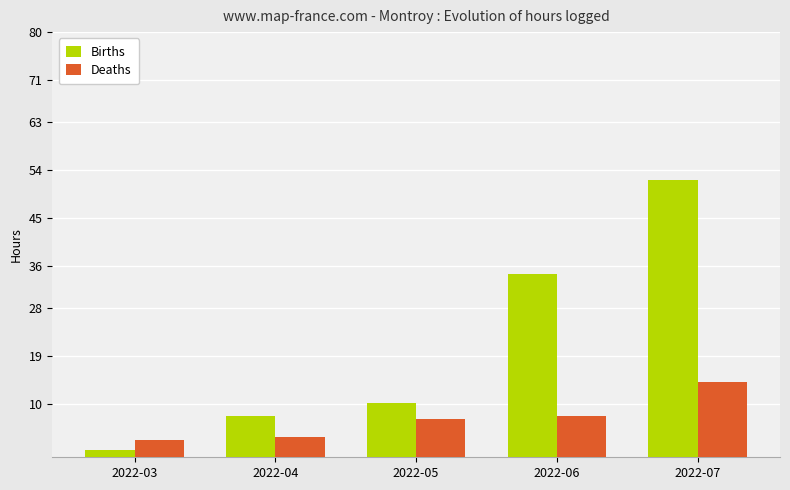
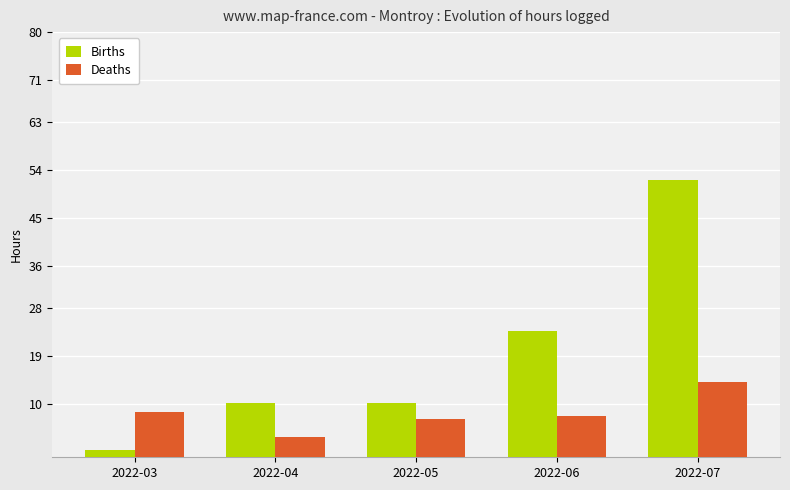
  {
    "Births": {
      "2022-03": 1,
-     "2022-04": 8,
+     "2022-04": 10,
      "2022-05": 10,
-     "2022-06": 35,
+     "2022-06": 24,
      "2022-07": 52
    },
    "Deaths": {
-     "2022-03": 3,
+     "2022-03": 9,
      "2022-04": 4,
      "2022-05": 7,
      "2022-06": 8,
      "2022-07": 14
    }
  }
